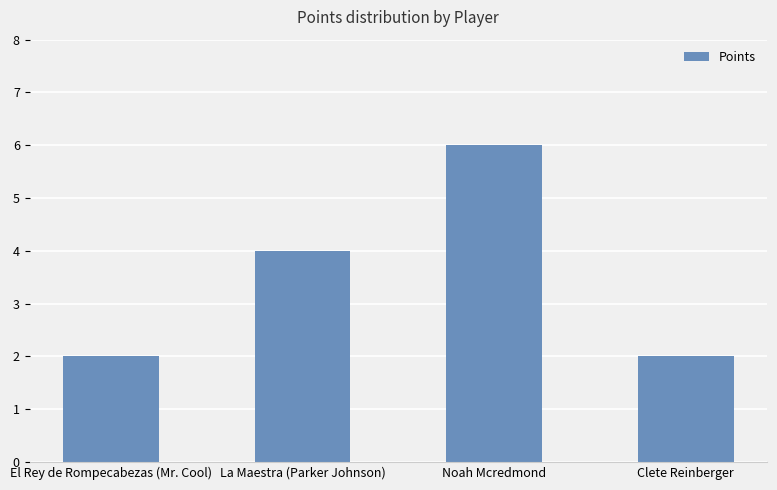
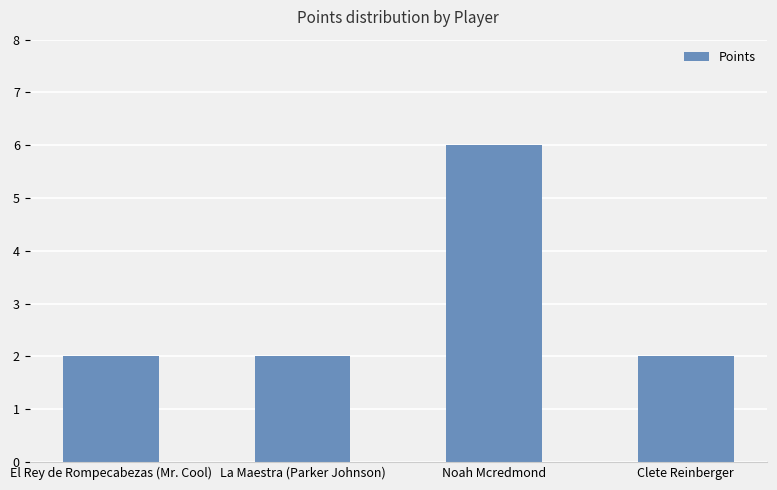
  {
    "El Rey de Rompecabezas (Mr. Cool)": 2,
-   "La Maestra (Parker Johnson)": 4,
+   "La Maestra (Parker Johnson)": 2,
    "Noah Mcredmond": 6,
    "Clete Reinberger": 2
  }
